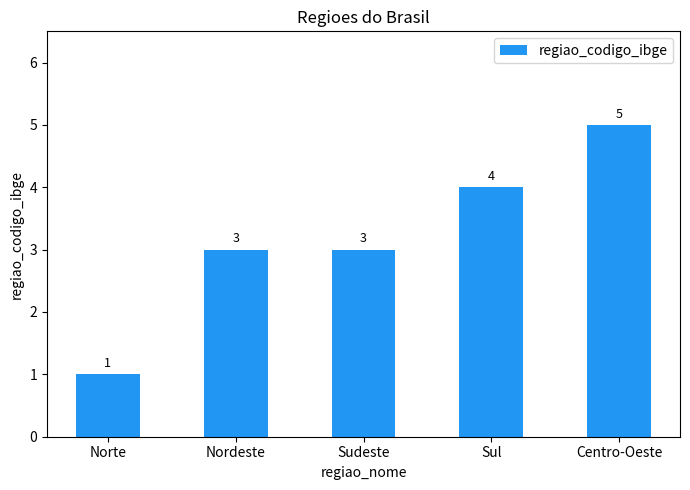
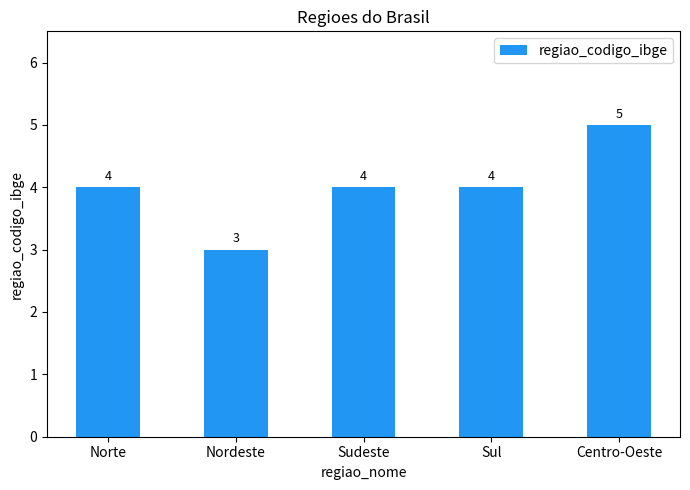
  {
-   "Norte": 1,
+   "Norte": 4,
    "Nordeste": 3,
-   "Sudeste": 3,
+   "Sudeste": 4,
    "Sul": 4,
    "Centro-Oeste": 5
  }
